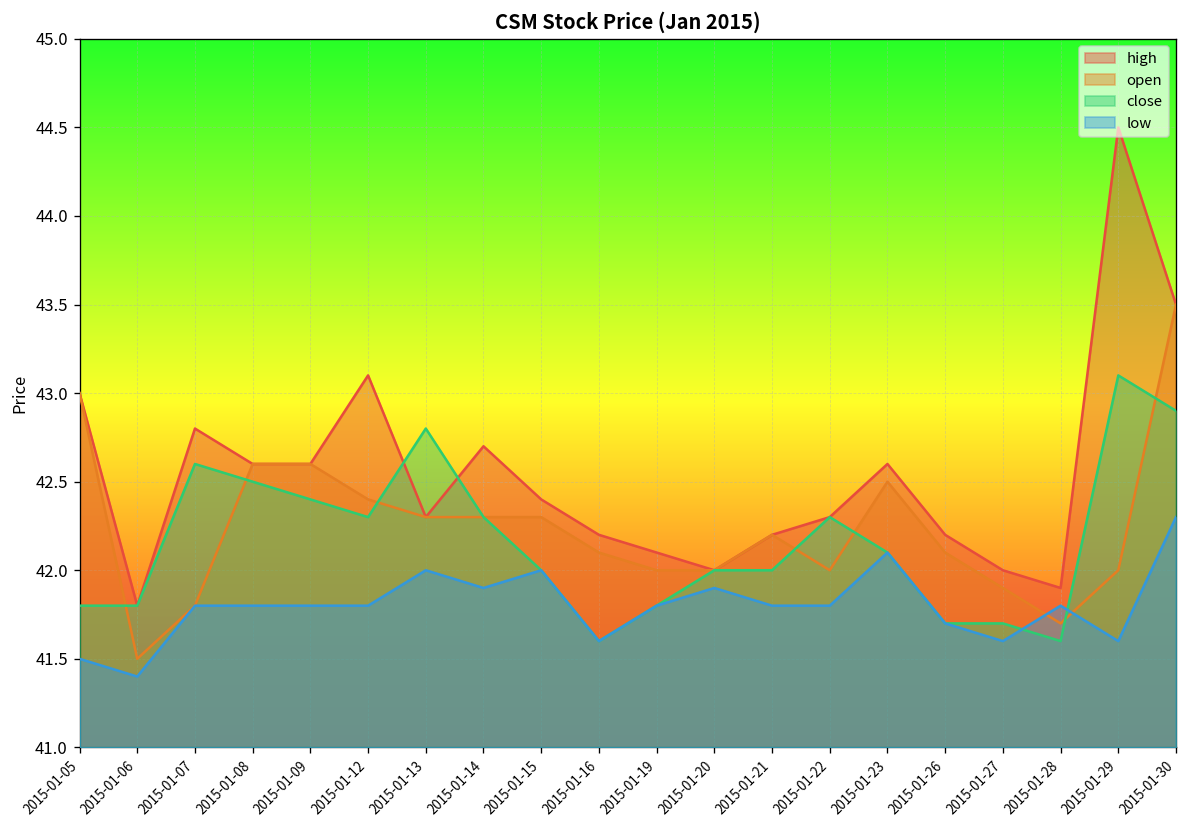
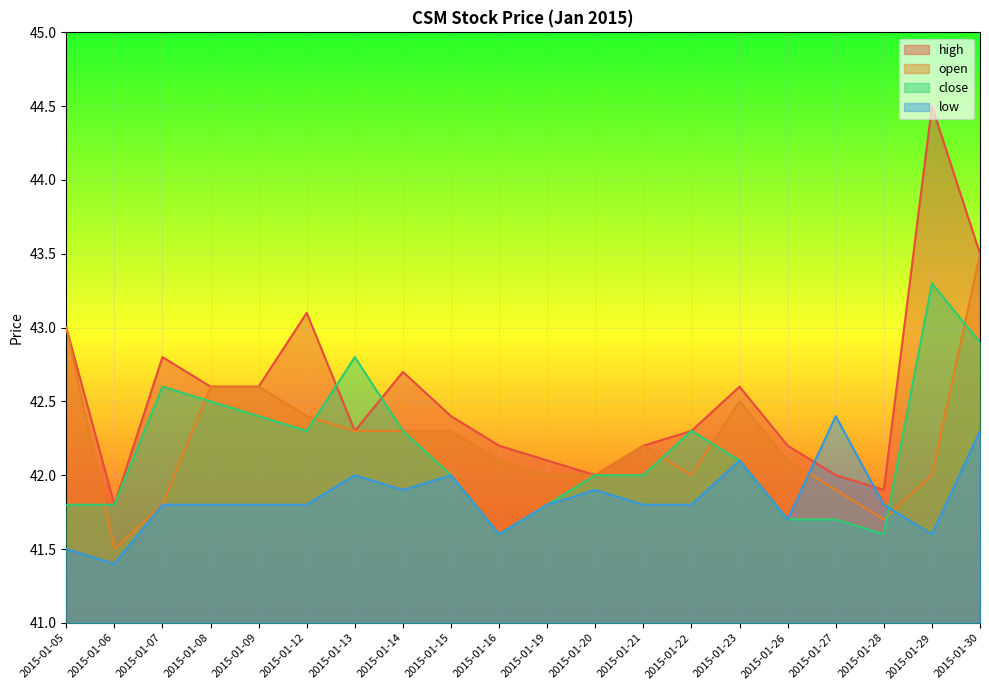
  {
    "close": {
      "2015-01-05": 41.8,
      "2015-01-07": 42.6,
      "2015-01-08": 42.5,
      "2015-01-09": 42.4,
      "2015-01-12": 42.3,
      "2015-01-13": 42.8,
      "2015-01-21": 42.0,
      "2015-01-27": 41.7,
      "2015-01-28": 41.6,
-     "2015-01-29": 43.1,
+     "2015-01-29": 43.3,
      "2015-01-30": 42.9
    },
    "low": {
      "2015-01-05": 41.5,
      "2015-01-06": 41.4,
      "2015-01-08": 41.8,
      "2015-01-09": 41.8,
      "2015-01-12": 41.8,
      "2015-01-13": 42.0,
      "2015-01-14": 41.9,
      "2015-01-20": 41.9,
      "2015-01-21": 41.8,
      "2015-01-22": 41.8,
-     "2015-01-27": 41.6,
+     "2015-01-27": 42.4,
      "2015-01-28": 41.8,
      "2015-01-29": 41.6,
      "2015-01-30": 42.3
    }
  }
